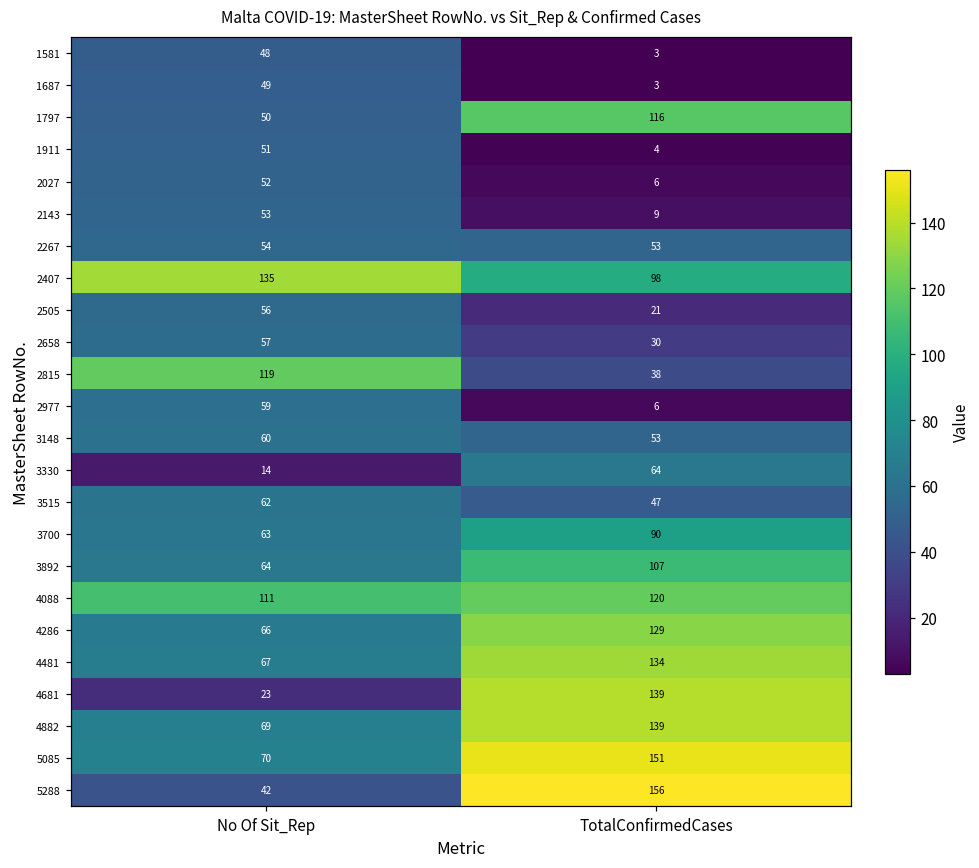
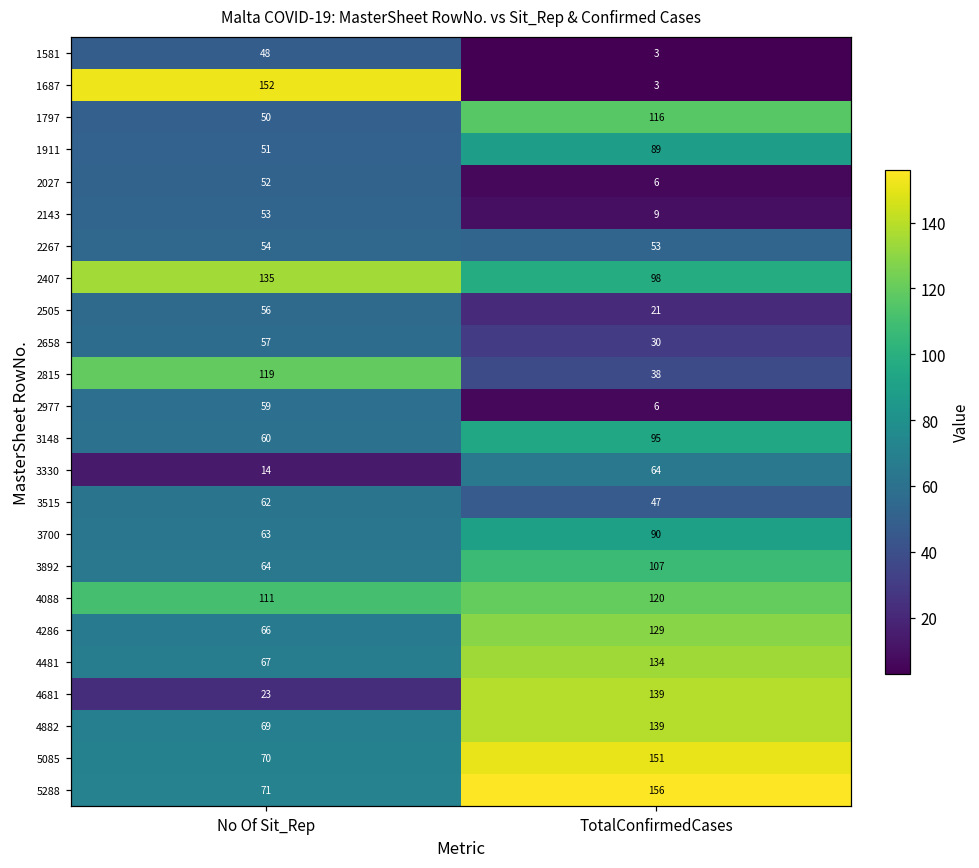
  {
    "1581": {
      "No Of Sit_Rep": 48,
      "TotalConfirmedCases": 3
    },
    "1687": {
-     "No Of Sit_Rep": 49,
+     "No Of Sit_Rep": 152,
      "TotalConfirmedCases": 3
    },
    "1797": {
      "No Of Sit_Rep": 50,
      "TotalConfirmedCases": 116
    },
    "1911": {
      "No Of Sit_Rep": 51,
-     "TotalConfirmedCases": 4
+     "TotalConfirmedCases": 89
    },
    "2027": {
      "No Of Sit_Rep": 52,
      "TotalConfirmedCases": 6
    },
    "2143": {
      "No Of Sit_Rep": 53,
      "TotalConfirmedCases": 9
    },
    "2267": {
      "No Of Sit_Rep": 54,
      "TotalConfirmedCases": 53
    },
    "2407": {
      "No Of Sit_Rep": 135,
      "TotalConfirmedCases": 98
    },
    "2505": {
      "No Of Sit_Rep": 56,
      "TotalConfirmedCases": 21
    },
    "2658": {
      "No Of Sit_Rep": 57,
      "TotalConfirmedCases": 30
    },
    "2815": {
      "No Of Sit_Rep": 119,
      "TotalConfirmedCases": 38
    },
    "2977": {
      "No Of Sit_Rep": 59,
      "TotalConfirmedCases": 6
    },
    "3148": {
      "No Of Sit_Rep": 60,
-     "TotalConfirmedCases": 53
+     "TotalConfirmedCases": 95
    },
    "3330": {
      "No Of Sit_Rep": 14,
      "TotalConfirmedCases": 64
    },
    "3515": {
      "No Of Sit_Rep": 62,
      "TotalConfirmedCases": 47
    },
    "3700": {
      "No Of Sit_Rep": 63,
      "TotalConfirmedCases": 90
    },
    "3892": {
      "No Of Sit_Rep": 64,
      "TotalConfirmedCases": 107
    },
    "4088": {
      "No Of Sit_Rep": 111,
      "TotalConfirmedCases": 120
    },
    "4286": {
      "No Of Sit_Rep": 66,
      "TotalConfirmedCases": 129
    },
    "4481": {
      "No Of Sit_Rep": 67,
      "TotalConfirmedCases": 134
    },
    "4681": {
      "No Of Sit_Rep": 23,
      "TotalConfirmedCases": 139
    },
    "4882": {
      "No Of Sit_Rep": 69,
      "TotalConfirmedCases": 139
    },
    "5085": {
      "No Of Sit_Rep": 70,
      "TotalConfirmedCases": 151
    },
    "5288": {
-     "No Of Sit_Rep": 42,
+     "No Of Sit_Rep": 71,
      "TotalConfirmedCases": 156
    }
  }
